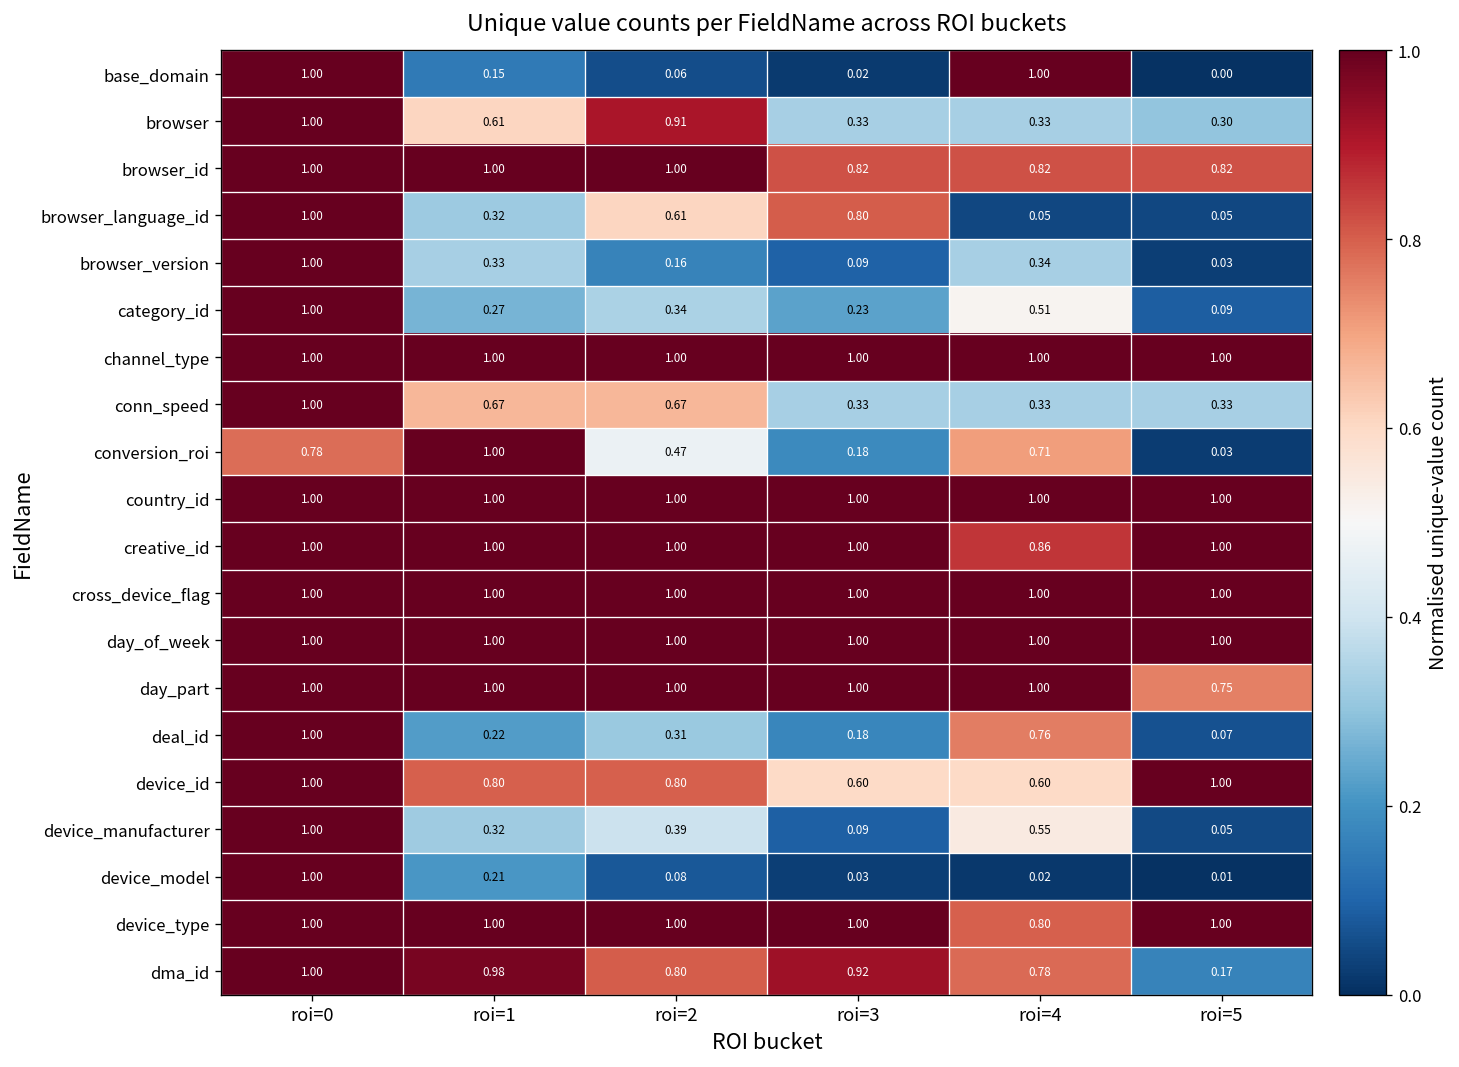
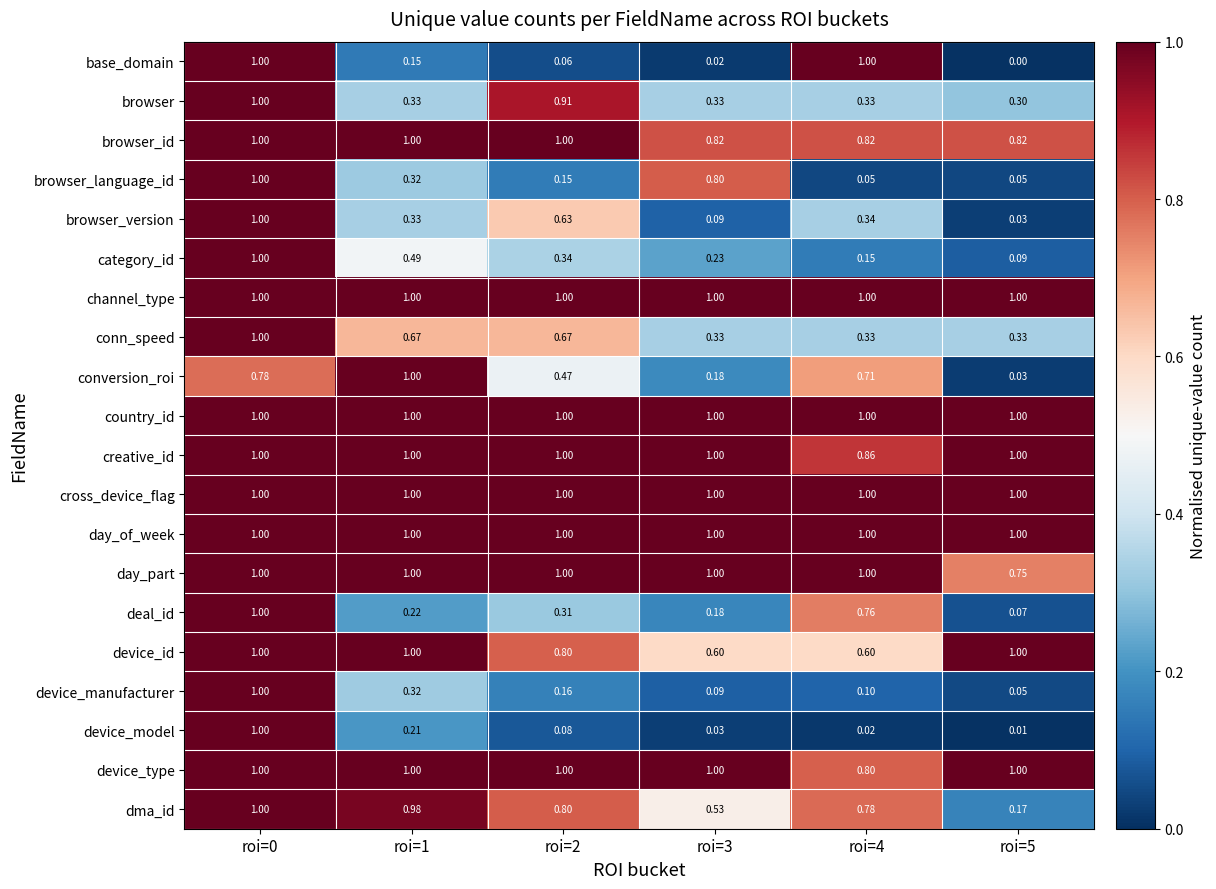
  {
    "base_domain": {
      "roi=0": 1.00,
      "roi=1": 0.15,
      "roi=2": 0.06,
      "roi=3": 0.02,
      "roi=4": 1.00,
      "roi=5": 0.00
    },
    "browser": {
      "roi=0": 1.00,
-     "roi=1": 0.61,
+     "roi=1": 0.33,
      "roi=2": 0.91,
      "roi=3": 0.33,
      "roi=4": 0.33,
      "roi=5": 0.30
    },
    "browser_id": {
      "roi=0": 1.00,
      "roi=1": 1.00,
      "roi=2": 1.00,
      "roi=3": 0.82,
      "roi=4": 0.82,
      "roi=5": 0.82
    },
    "browser_language_id": {
      "roi=0": 1.00,
      "roi=1": 0.32,
-     "roi=2": 0.61,
+     "roi=2": 0.15,
      "roi=3": 0.80,
      "roi=4": 0.05,
      "roi=5": 0.05
    },
    "browser_version": {
      "roi=0": 1.00,
      "roi=1": 0.33,
-     "roi=2": 0.16,
+     "roi=2": 0.63,
      "roi=3": 0.09,
      "roi=4": 0.34,
      "roi=5": 0.03
    },
    "category_id": {
      "roi=0": 1.00,
-     "roi=1": 0.27,
+     "roi=1": 0.49,
      "roi=2": 0.34,
      "roi=3": 0.23,
-     "roi=4": 0.51,
+     "roi=4": 0.15,
      "roi=5": 0.09
    },
    "channel_type": {
      "roi=0": 1.00,
      "roi=1": 1.00,
      "roi=2": 1.00,
      "roi=3": 1.00,
      "roi=4": 1.00,
      "roi=5": 1.00
    },
    "conn_speed": {
      "roi=0": 1.00,
      "roi=1": 0.67,
      "roi=2": 0.67,
      "roi=3": 0.33,
      "roi=4": 0.33,
      "roi=5": 0.33
    },
    "conversion_roi": {
      "roi=0": 0.78,
      "roi=1": 1.00,
      "roi=2": 0.47,
      "roi=3": 0.18,
      "roi=4": 0.71,
      "roi=5": 0.03
    },
    "country_id": {
      "roi=0": 1.00,
      "roi=1": 1.00,
      "roi=2": 1.00,
      "roi=3": 1.00,
      "roi=4": 1.00,
      "roi=5": 1.00
    },
    "creative_id": {
      "roi=0": 1.00,
      "roi=1": 1.00,
      "roi=2": 1.00,
      "roi=3": 1.00,
      "roi=4": 0.86,
      "roi=5": 1.00
    },
    "cross_device_flag": {
      "roi=0": 1.00,
      "roi=1": 1.00,
      "roi=2": 1.00,
      "roi=3": 1.00,
      "roi=4": 1.00,
      "roi=5": 1.00
    },
    "day_of_week": {
      "roi=0": 1.00,
      "roi=1": 1.00,
      "roi=2": 1.00,
      "roi=3": 1.00,
      "roi=4": 1.00,
      "roi=5": 1.00
    },
    "day_part": {
      "roi=0": 1.00,
      "roi=1": 1.00,
      "roi=2": 1.00,
      "roi=3": 1.00,
      "roi=4": 1.00,
      "roi=5": 0.75
    },
    "deal_id": {
      "roi=0": 1.00,
      "roi=1": 0.22,
      "roi=2": 0.31,
      "roi=3": 0.18,
      "roi=4": 0.76,
      "roi=5": 0.07
    },
    "device_id": {
      "roi=0": 1.00,
-     "roi=1": 0.80,
+     "roi=1": 1.00,
      "roi=2": 0.80,
      "roi=3": 0.60,
      "roi=4": 0.60,
      "roi=5": 1.00
    },
    "device_manufacturer": {
      "roi=0": 1.00,
      "roi=1": 0.32,
-     "roi=2": 0.39,
+     "roi=2": 0.16,
      "roi=3": 0.09,
-     "roi=4": 0.55,
+     "roi=4": 0.10,
      "roi=5": 0.05
    },
    "device_model": {
      "roi=0": 1.00,
      "roi=1": 0.21,
      "roi=2": 0.08,
      "roi=3": 0.03,
      "roi=4": 0.02,
      "roi=5": 0.01
    },
    "device_type": {
      "roi=0": 1.00,
      "roi=1": 1.00,
      "roi=2": 1.00,
      "roi=3": 1.00,
      "roi=4": 0.80,
      "roi=5": 1.00
    },
    "dma_id": {
      "roi=0": 1.00,
      "roi=1": 0.98,
      "roi=2": 0.80,
-     "roi=3": 0.92,
+     "roi=3": 0.53,
      "roi=4": 0.78,
      "roi=5": 0.17
    }
  }
